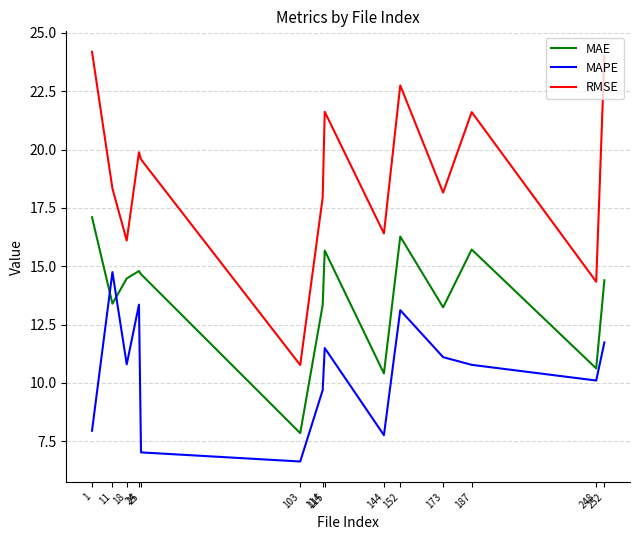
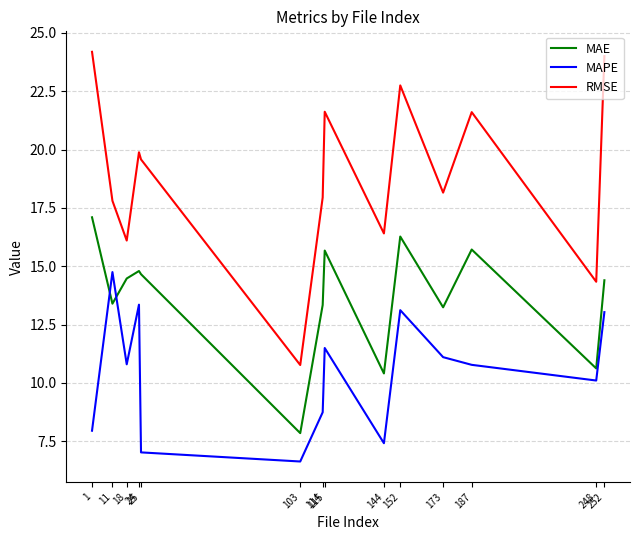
  {
    "MAE": {
      "1": 17.1,
      "11": 13.4,
      "18": 14.5,
      "24": 14.8,
      "25": 14.7,
      "103": 7.9,
      "114": 13.3,
      "115": 15.7,
      "144": 10.4,
      "152": 16.3,
      "173": 13.2,
      "187": 15.7,
      "248": 10.6,
      "252": 14.4
    },
    "MAPE": {
      "1": 8.0,
      "11": 14.8,
      "18": 10.8,
      "24": 13.4,
      "25": 7.0,
      "103": 6.6,
-     "114": 9.7,
+     "114": 8.7,
      "115": 11.5,
-     "144": 7.8,
+     "144": 7.4,
      "152": 13.1,
      "173": 11.1,
      "187": 10.8,
      "248": 10.1,
-     "252": 11.7
+     "252": 13.0
    },
    "RMSE": {
      "1": 24.2,
-     "11": 18.3,
+     "11": 17.8,
      "18": 16.1,
      "24": 19.9,
      "25": 19.6,
      "103": 10.8,
      "114": 17.9,
      "115": 21.6,
      "144": 16.4,
      "152": 22.7,
      "173": 18.2,
      "187": 21.6,
      "248": 14.3
    }
  }
